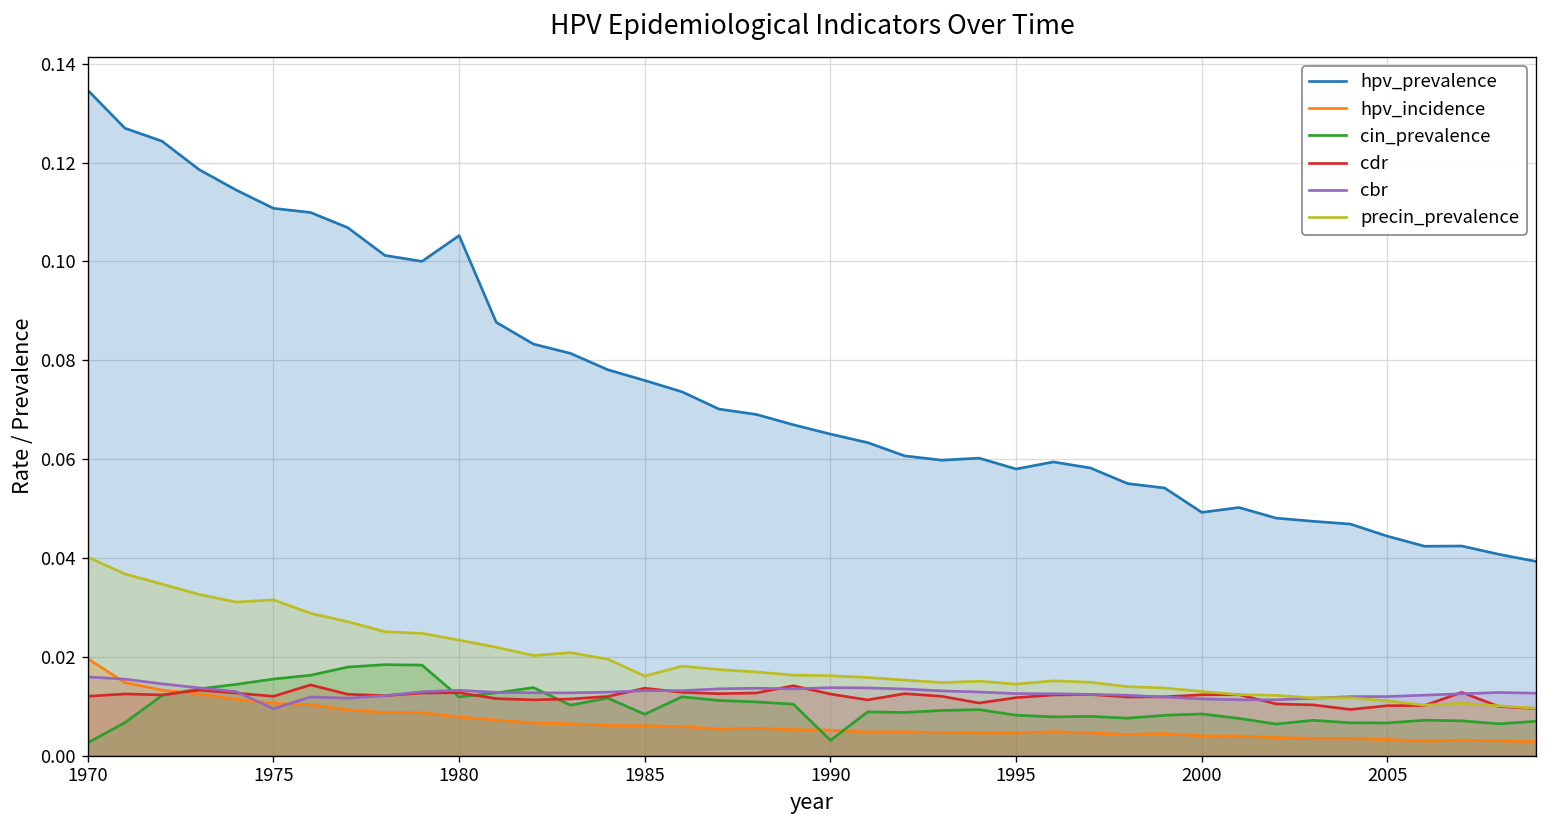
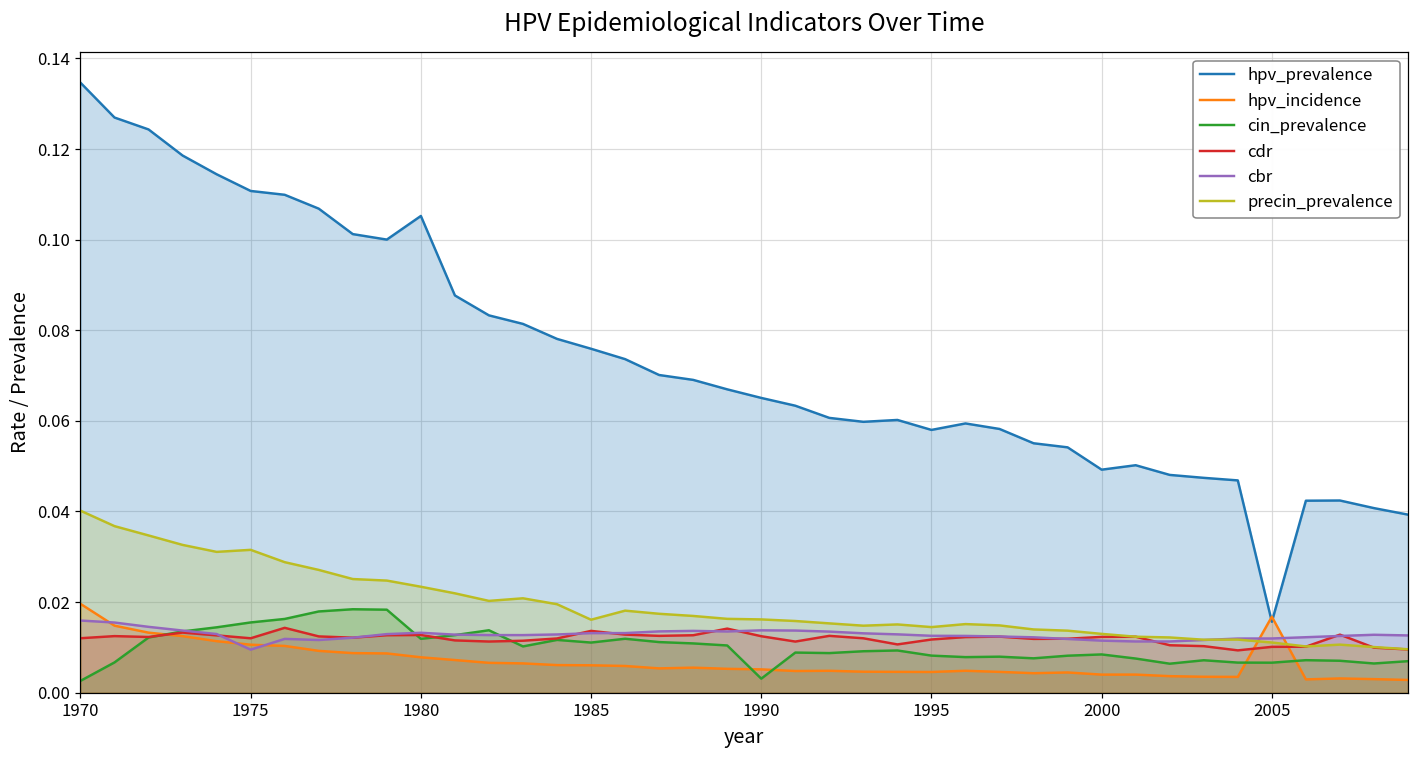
  {
    "hpv_prevalence": {
      "1970": 0.135,
      "1975": 0.111,
      "1980": 0.105,
      "1985": 0.076,
      "1990": 0.065,
      "1995": 0.058,
      "2000": 0.049,
-     "2005": 0.044
+     "2005": 0.016
    },
    "hpv_incidence": {
      "1970": 0.020,
      "1975": 0.011,
      "1980": 0.008,
      "1985": 0.006,
      "1990": 0.005,
      "1995": 0.005,
      "2000": 0.004,
-     "2005": 0.003
+     "2005": 0.017
    },
    "cin_prevalence": {
      "1970": 0.003,
      "1975": 0.016,
      "1980": 0.012,
-     "1985": 0.008,
+     "1985": 0.011,
      "1990": 0.003,
      "1995": 0.008,
      "2000": 0.008,
      "2005": 0.007
    },
    "cdr": {
      "1970": 0.012,
      "1975": 0.012,
      "1990": 0.012,
      "1995": 0.012,
      "2000": 0.012,
      "2005": 0.010
    },
    "cbr": {
      "1970": 0.016,
      "1975": 0.009,
      "1990": 0.014,
      "1995": 0.013,
      "2000": 0.011,
      "2005": 0.012
    },
    "precin_prevalence": {
      "1970": 0.040,
      "1975": 0.032,
      "1980": 0.023,
      "1985": 0.016,
      "1990": 0.016,
      "1995": 0.014,
      "2000": 0.013,
      "2005": 0.011
    }
  }
